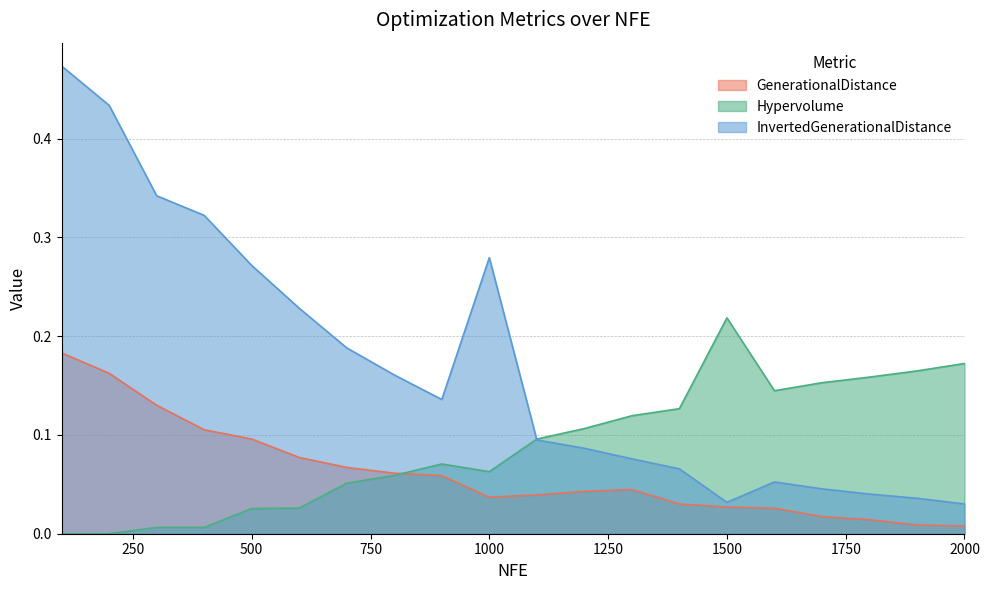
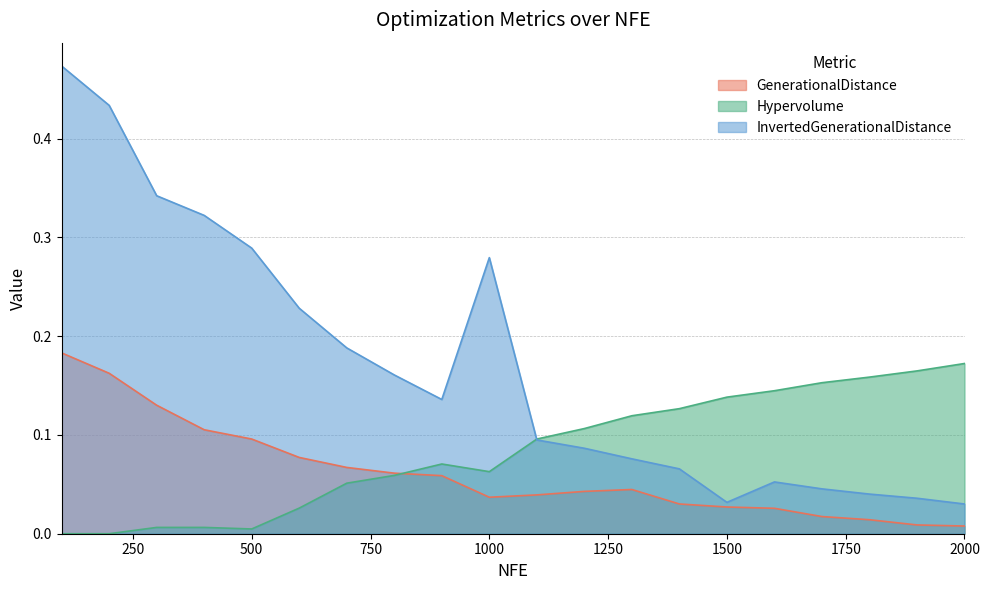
  {
    "GenerationalDistance": {
      "500": 0.10,
      "1000": 0.04,
      "1500": 0.03,
      "2000": 0.01
    },
    "Hypervolume": {
-     "500": 0.03,
+     "500": 0.00,
      "1000": 0.06,
-     "1500": 0.22,
+     "1500": 0.14,
      "2000": 0.17
    },
    "InvertedGenerationalDistance": {
-     "500": 0.27,
+     "500": 0.29,
      "1000": 0.28,
      "1500": 0.03,
      "2000": 0.03
    }
  }
